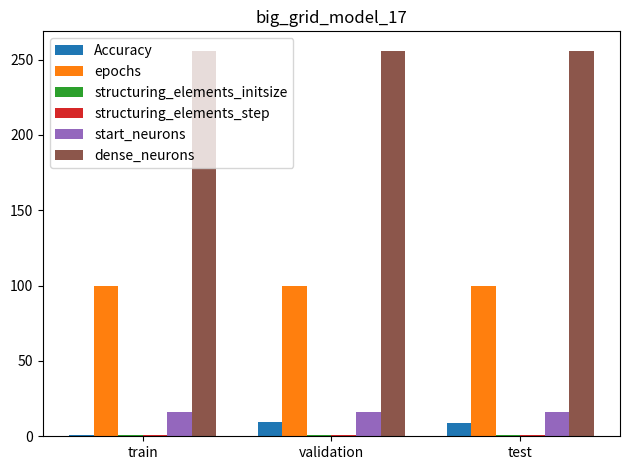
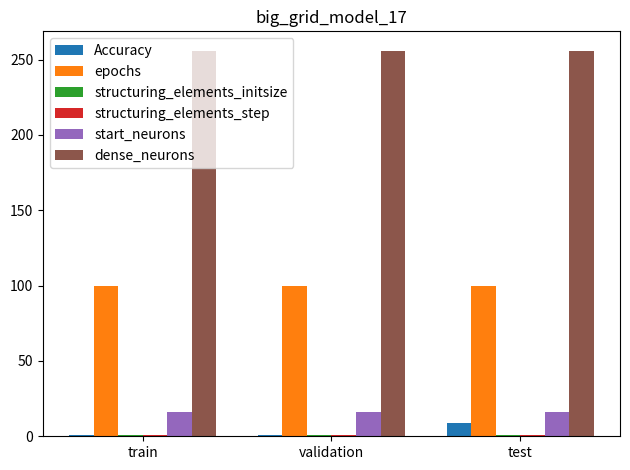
  {
    "Accuracy": {
-     "validation": 9,
+     "validation": 1,
      "test": 9
    },
    "epochs": {
      "train": 100,
      "validation": 100,
      "test": 100
    },
    "start_neurons": {
      "train": 16,
      "validation": 16,
      "test": 16
    },
    "dense_neurons": {
      "validation": 256,
      "test": 256
    }
  }
